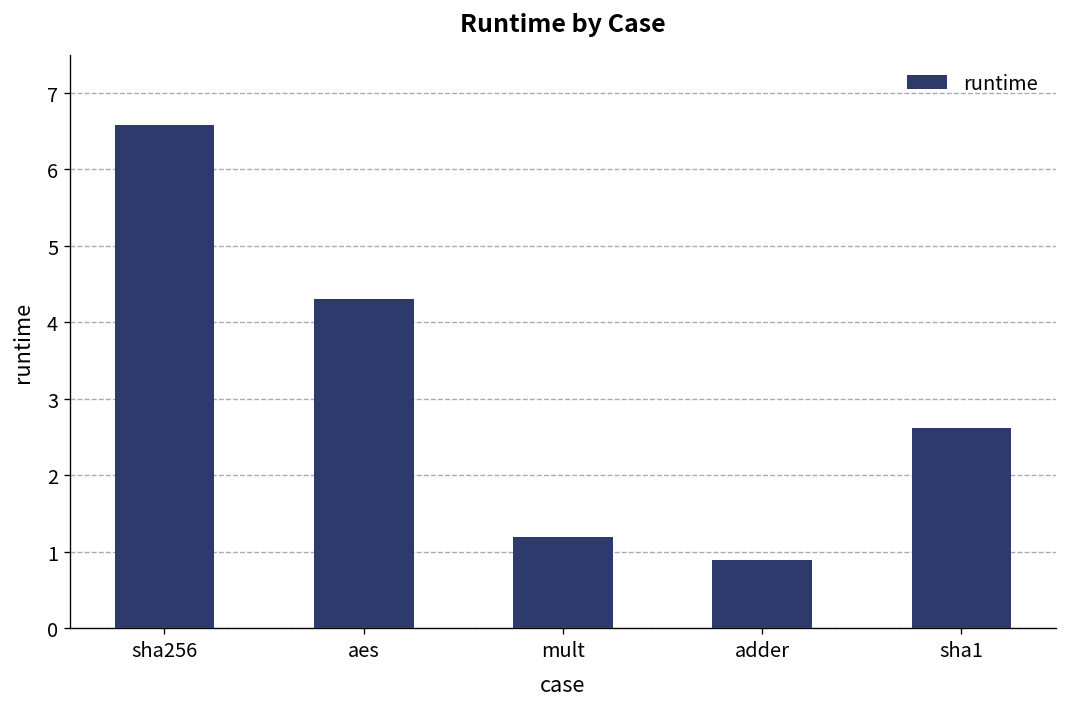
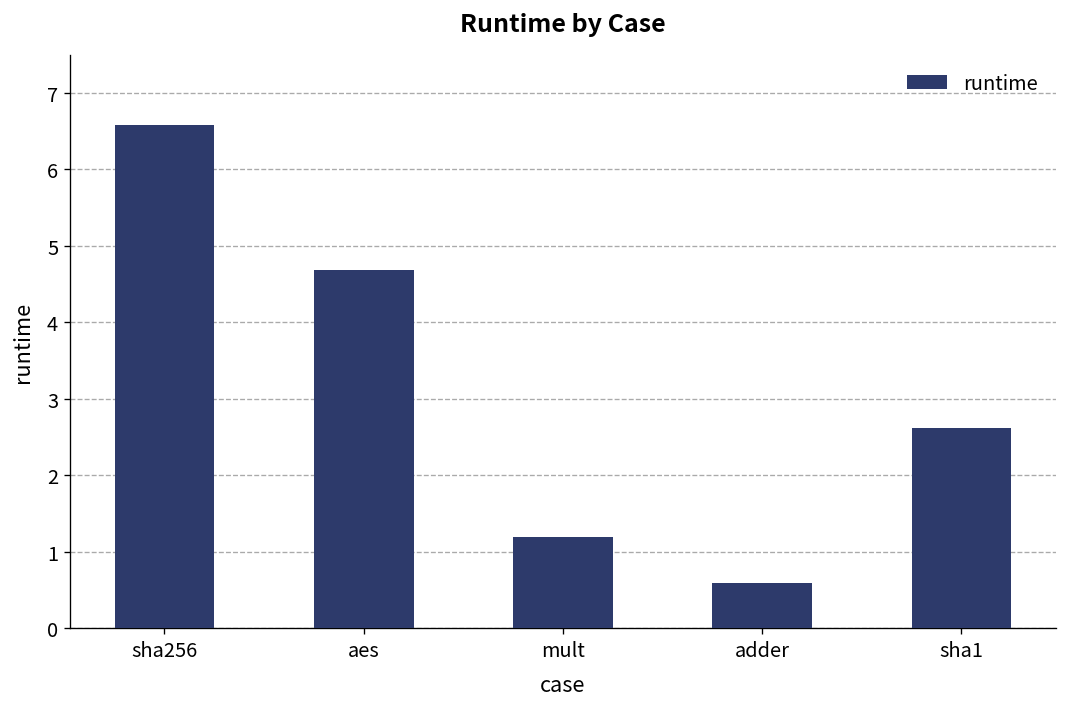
  {
    "sha256": 6.6,
-   "aes": 4.3,
+   "aes": 4.7,
    "mult": 1.2,
-   "adder": 0.9,
+   "adder": 0.6,
    "sha1": 2.6
  }
